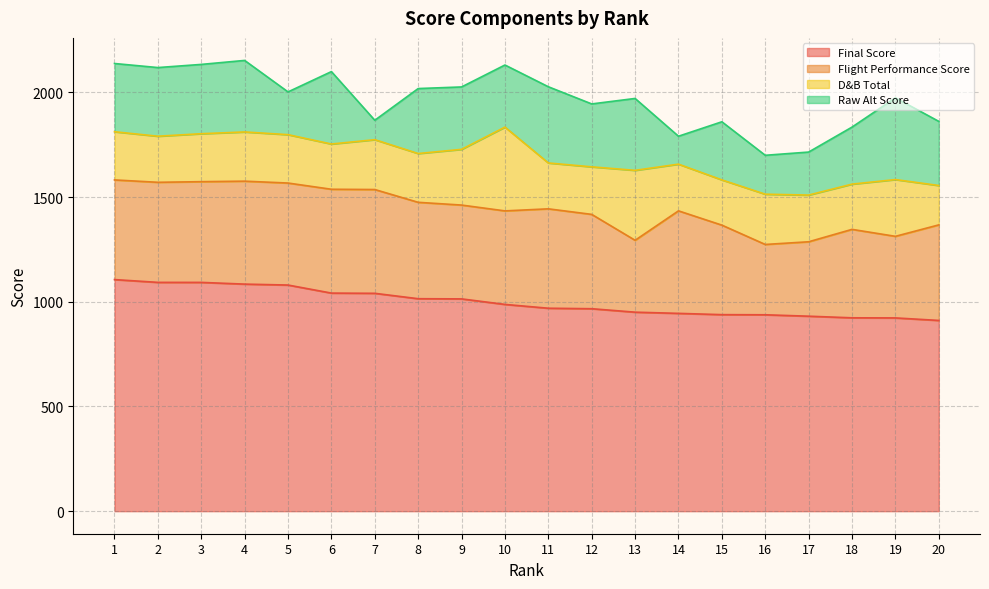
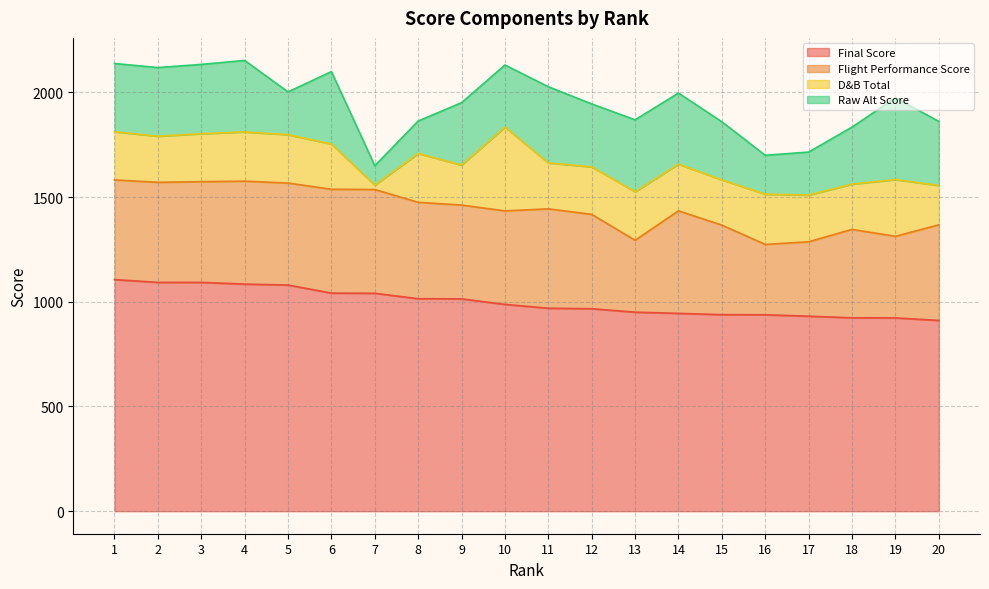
  {
    "D&B Total": {
      "1": 230,
      "2": 220,
      "3": 230,
      "4": 240,
      "5": 230,
      "6": 220,
-     "7": 240,
+     "7": 20,
      "8": 230,
-     "9": 270,
+     "9": 190,
      "10": 400,
      "11": 220,
      "12": 230,
-     "13": 330,
+     "13": 230,
      "14": 220,
      "15": 220,
      "16": 240,
      "17": 220,
      "18": 220,
      "19": 270,
      "20": 190
    },
    "Raw Alt Score": {
      "1": 330,
      "2": 330,
      "3": 330,
      "4": 340,
      "5": 200,
      "6": 350,
      "7": 90,
-     "8": 310,
+     "8": 160,
      "9": 300,
      "10": 300,
      "11": 360,
      "12": 300,
      "13": 340,
-     "14": 130,
+     "14": 340,
      "15": 280,
      "16": 190,
      "17": 210,
      "18": 270,
      "20": 310
    }
  }
